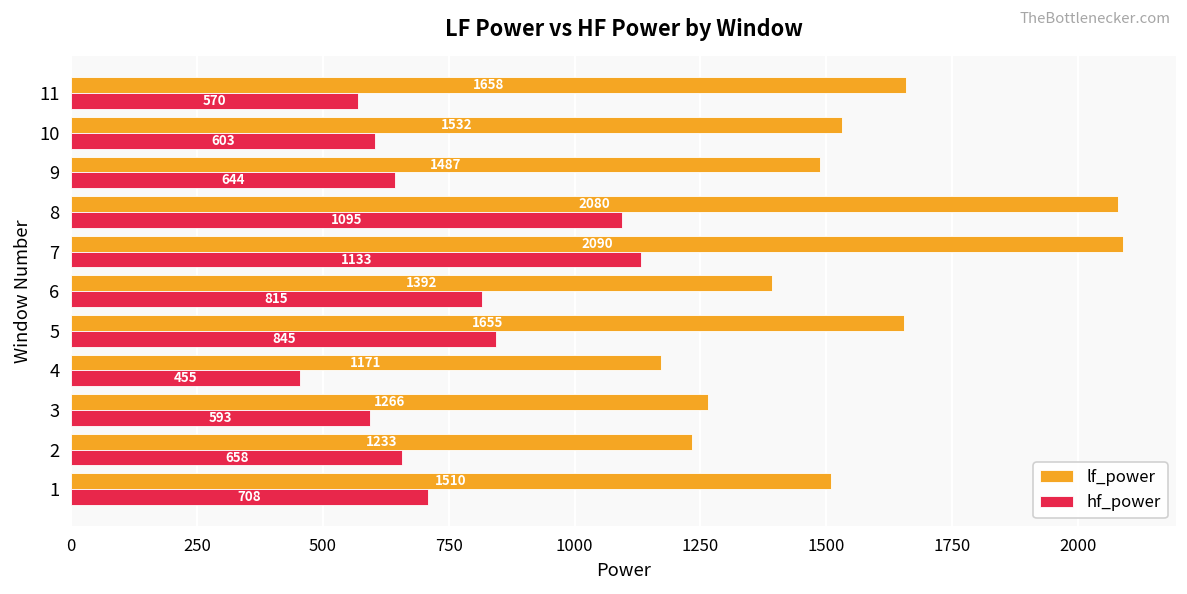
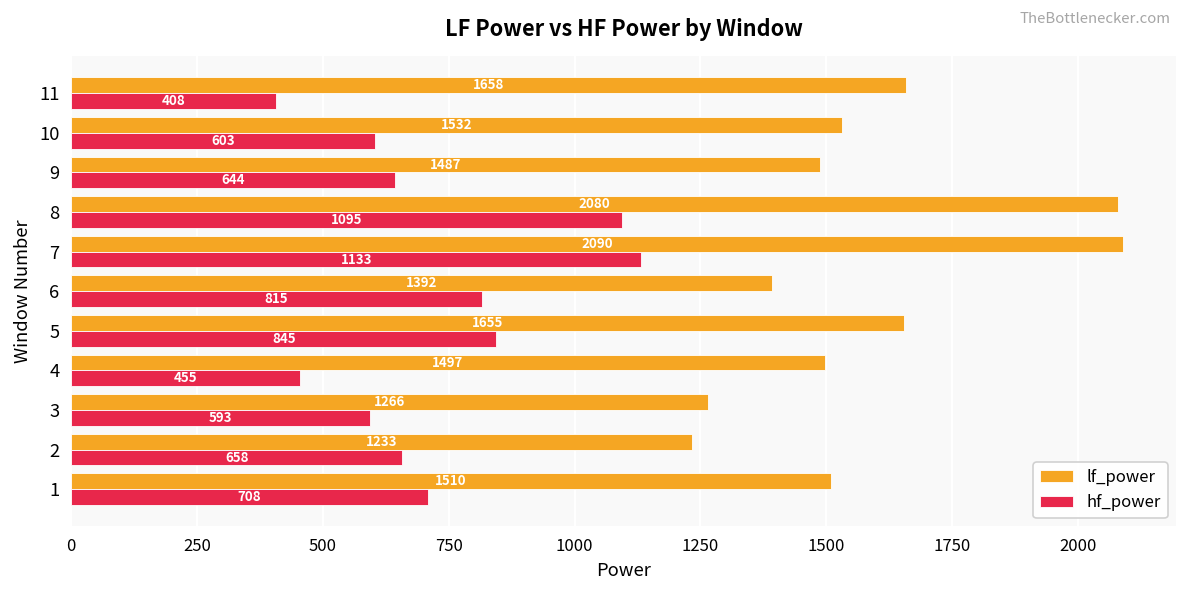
  {
    "lf_power": {
      "11": 1658,
      "10": 1532,
      "9": 1487,
      "8": 2080,
      "7": 2090,
      "6": 1392,
      "5": 1655,
-     "4": 1171,
+     "4": 1497,
      "3": 1266,
      "2": 1233,
      "1": 1510
    },
    "hf_power": {
-     "11": 570,
+     "11": 408,
      "10": 603,
      "9": 644,
      "8": 1095,
      "7": 1133,
      "6": 815,
      "5": 845,
      "4": 455,
      "3": 593,
      "2": 658,
      "1": 708
    }
  }
